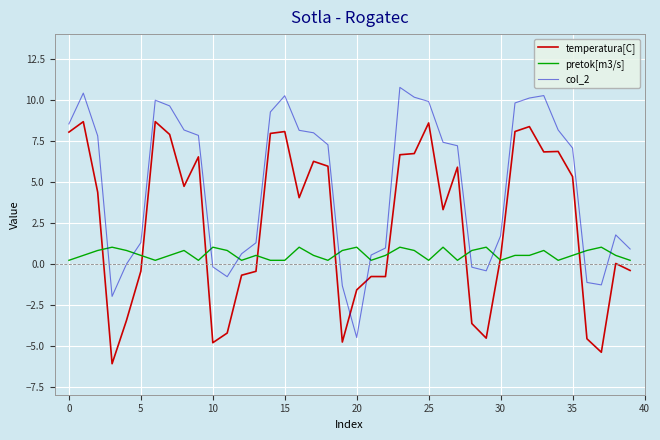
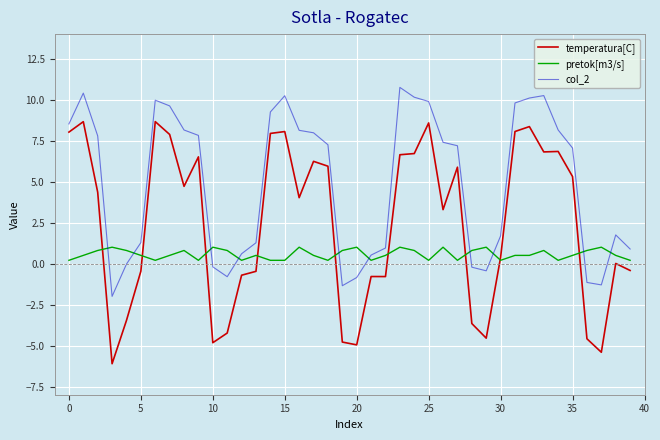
  {
    "temperatura[C]": {
      "0": 8.0,
      "5": -0.5,
      "10": -4.8,
      "15": 8.1,
-     "20": -1.6,
+     "20": -5.0,
      "25": 8.6,
      "30": 0.4,
      "35": 5.3
    },
    "pretok[m3/s]": {
      "0": 0.2,
      "5": 0.5,
      "10": 1.0,
      "15": 0.2,
      "20": 1.0,
      "25": 0.2,
      "30": 0.2,
      "35": 0.5
    },
    "col_2": {
      "0": 8.5,
      "5": 1.3,
      "10": -0.2,
      "15": 10.2,
-     "20": -4.5,
+     "20": -0.9,
      "25": 9.9,
      "30": 1.7,
      "35": 7.1
    }
  }
